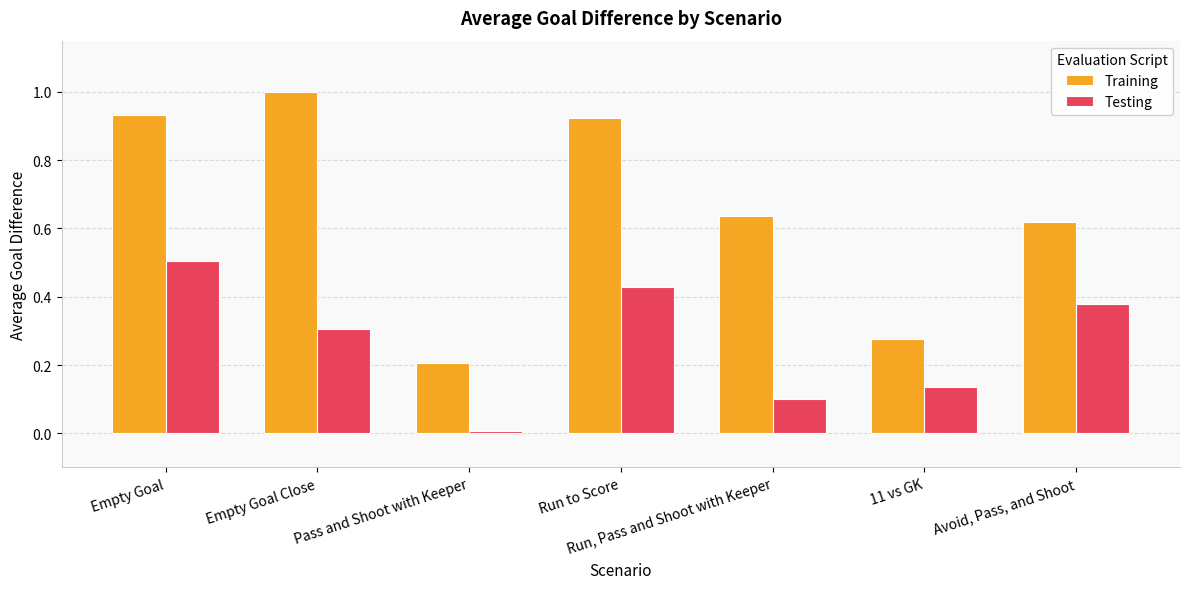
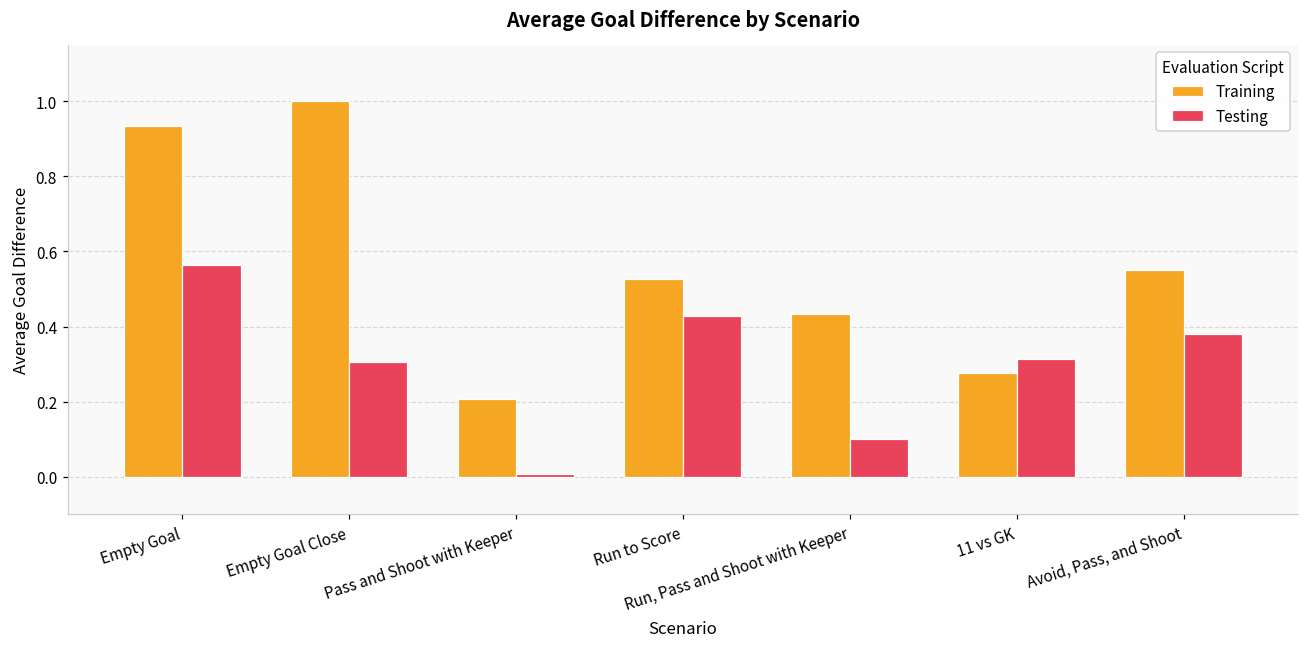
  {
    "Training": {
      "Empty Goal": 0.93,
      "Empty Goal Close": 1.00,
      "Pass and Shoot with Keeper": 0.21,
-     "Run to Score": 0.92,
-     "Run, Pass and Shoot with Keeper": 0.64,
+     "Run to Score": 0.53,
+     "Run, Pass and Shoot with Keeper": 0.43,
      "11 vs GK": 0.28,
-     "Avoid, Pass, and Shoot": 0.62
+     "Avoid, Pass, and Shoot": 0.55
    },
    "Testing": {
-     "Empty Goal": 0.51,
+     "Empty Goal": 0.56,
      "Empty Goal Close": 0.31,
      "Pass and Shoot with Keeper": 0.01,
      "Run to Score": 0.43,
      "Run, Pass and Shoot with Keeper": 0.10,
-     "11 vs GK": 0.14,
+     "11 vs GK": 0.31,
      "Avoid, Pass, and Shoot": 0.38
    }
  }
